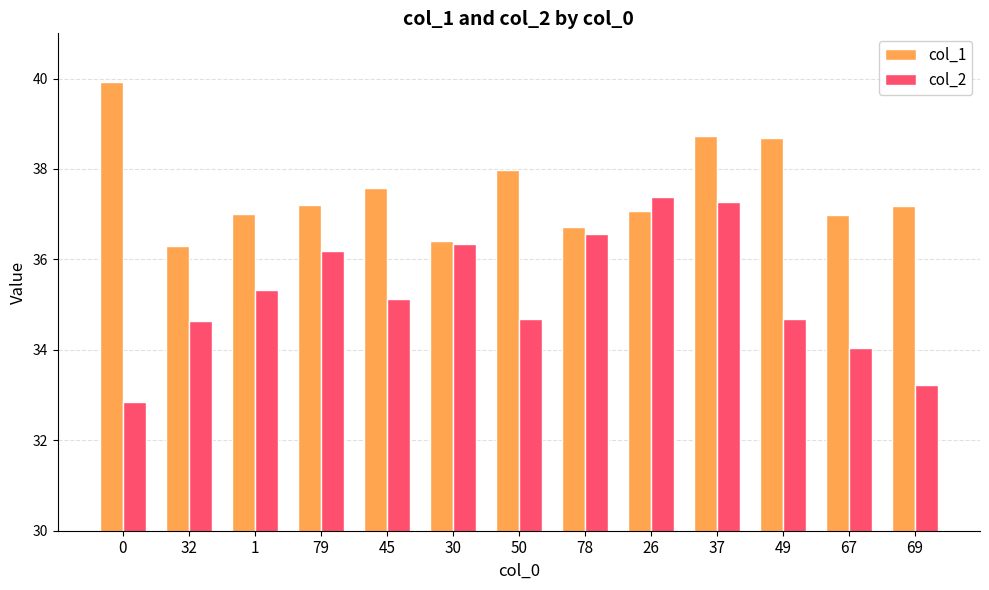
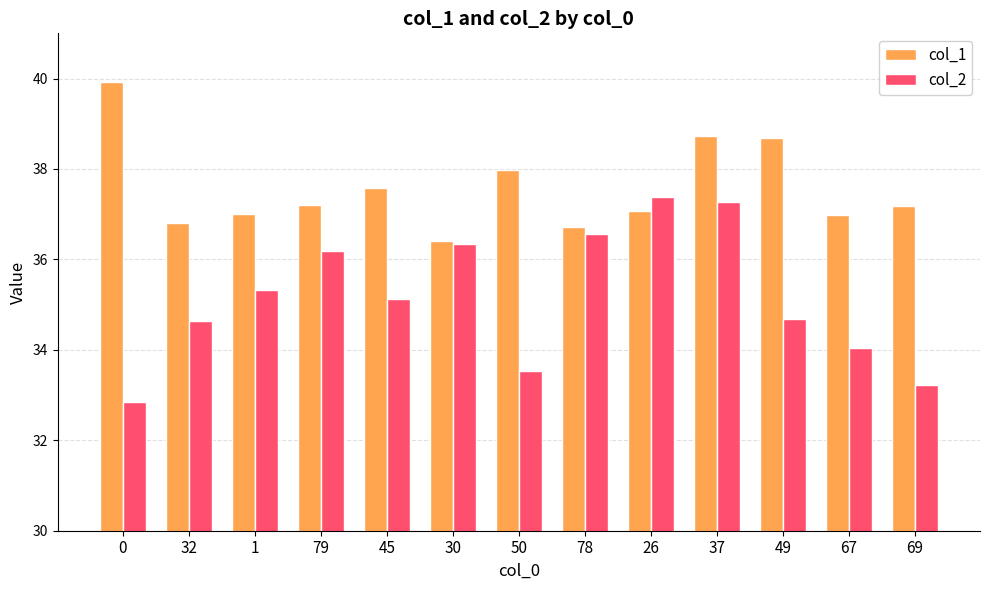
  {
    "col_1": {
      "0": 39.9,
-     "32": 36.3,
+     "32": 36.8,
      "1": 37.0,
      "79": 37.2,
      "45": 37.6,
      "30": 36.4,
      "50": 38.0,
      "78": 36.7,
      "26": 37.1,
      "37": 38.7,
      "49": 38.7,
      "67": 37.0,
      "69": 37.2
    },
    "col_2": {
      "0": 32.9,
      "32": 34.6,
      "1": 35.3,
      "79": 36.2,
      "45": 35.1,
      "30": 36.3,
-     "50": 34.7,
+     "50": 33.5,
      "78": 36.6,
      "26": 37.4,
      "37": 37.3,
      "49": 34.7,
      "67": 34.0,
      "69": 33.2
    }
  }
